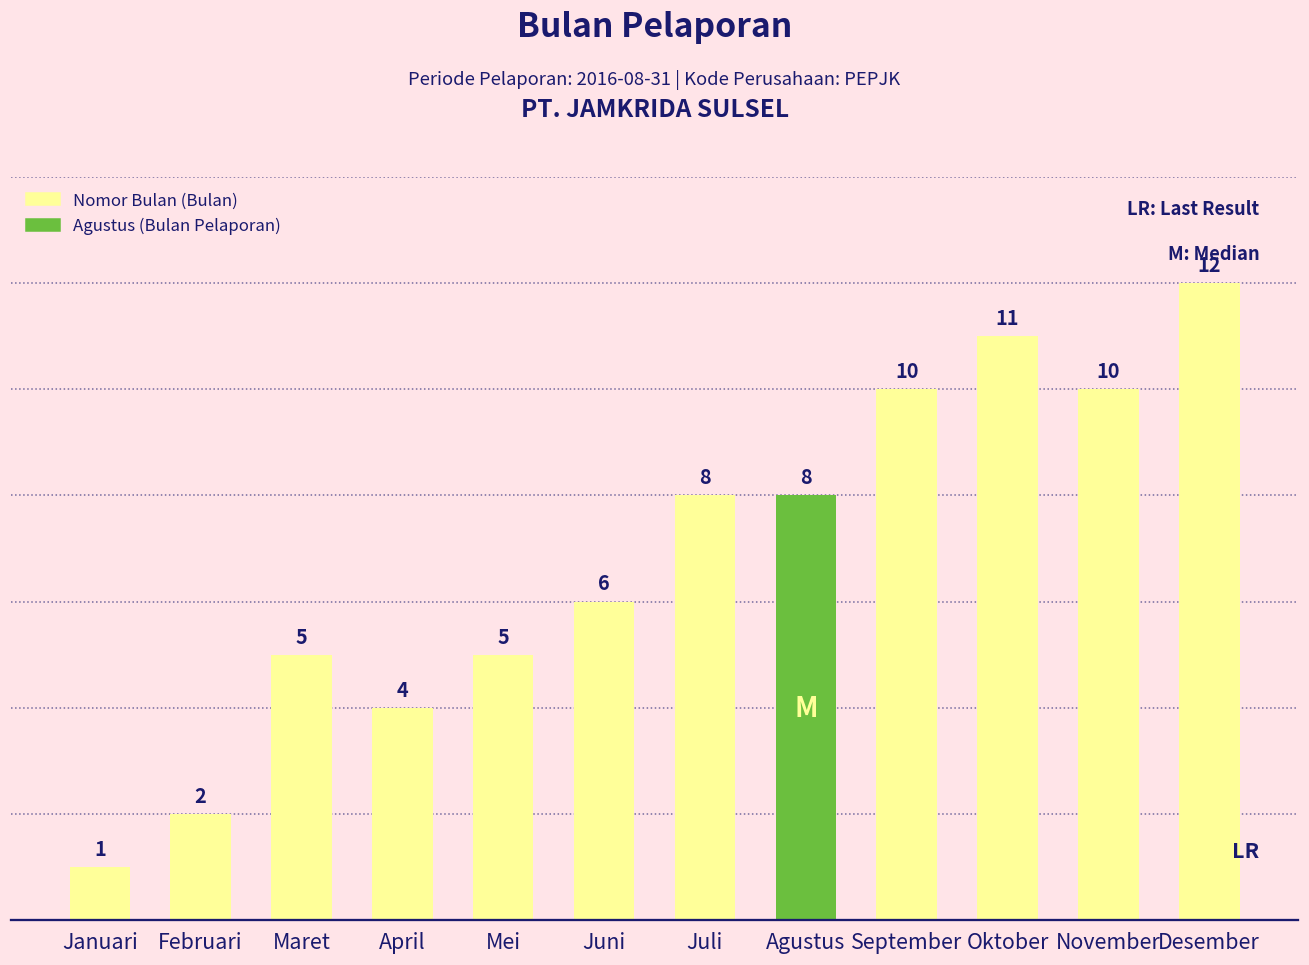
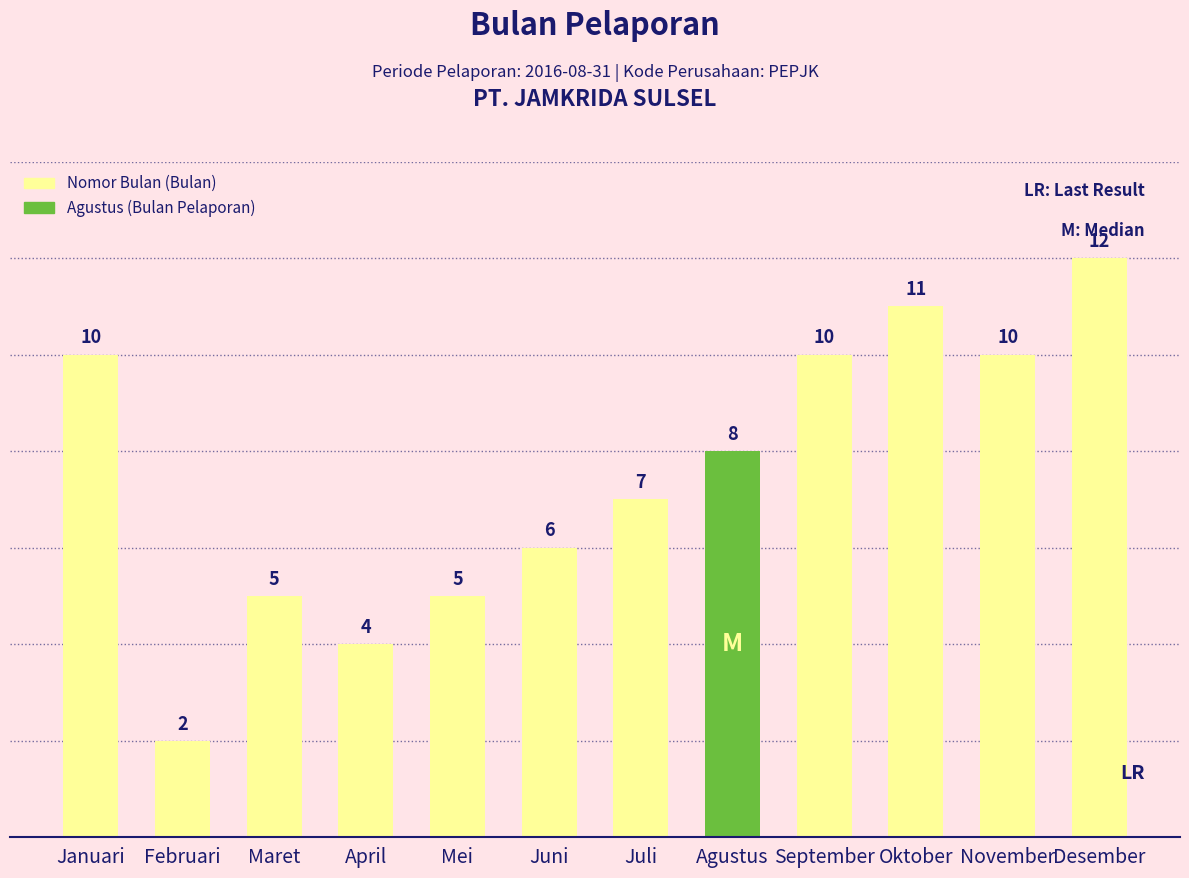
  {
-   "Januari": 1,
+   "Januari": 10,
    "Februari": 2,
    "Maret": 5,
    "April": 4,
    "Mei": 5,
    "Juni": 6,
-   "Juli": 8,
+   "Juli": 7,
    "Agustus": 8,
    "September": 10,
    "Oktober": 11,
    "November": 10
  }
